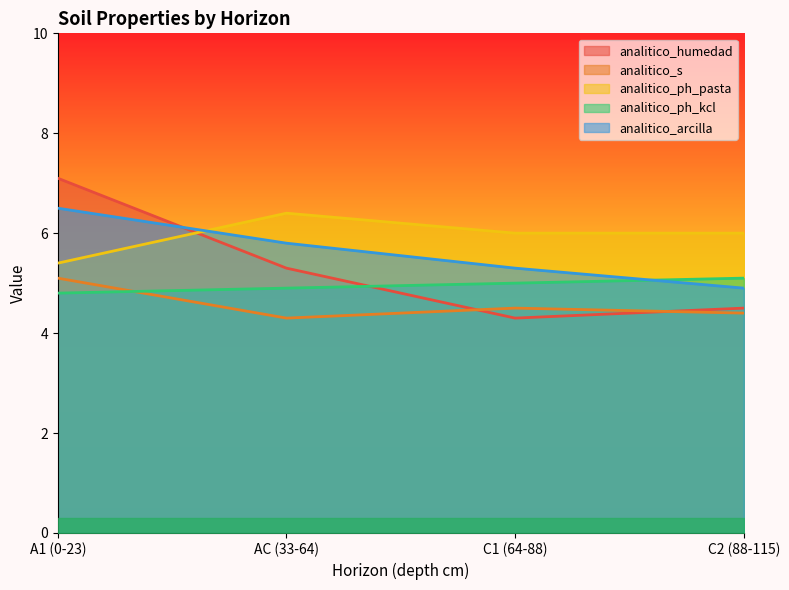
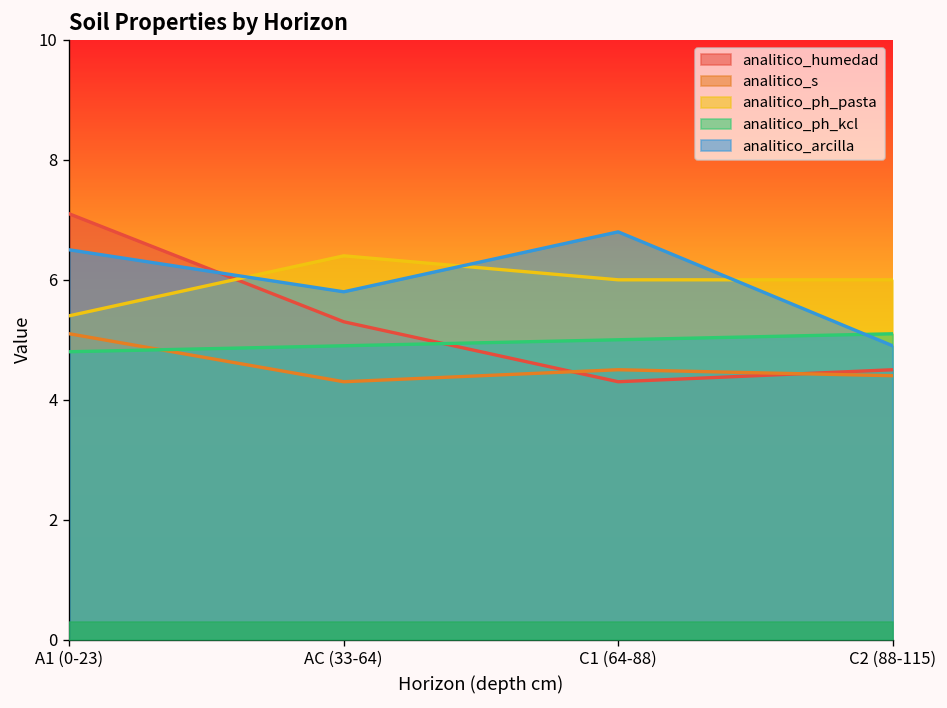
  {
    "analitico_ph_pasta": {
      "A1 (0-23)": 5.4,
      "AC (33-64)": 6.4,
      "C1 (64-88)": 6.0,
      "C2 (88-115)": 6.0
    },
    "analitico_arcilla": {
      "A1 (0-23)": 6.5,
      "AC (33-64)": 5.8,
-     "C1 (64-88)": 5.3,
+     "C1 (64-88)": 6.8,
      "C2 (88-115)": 4.9
    }
  }
